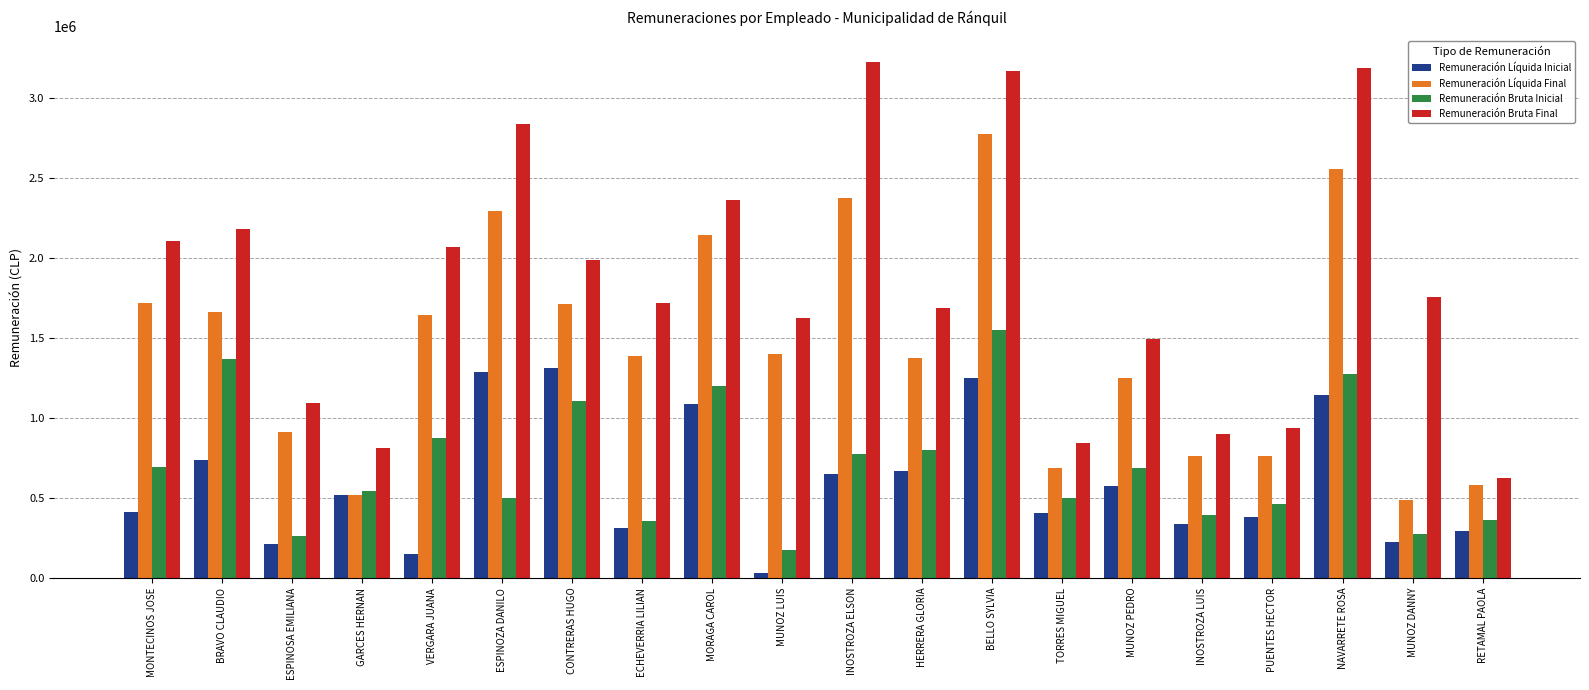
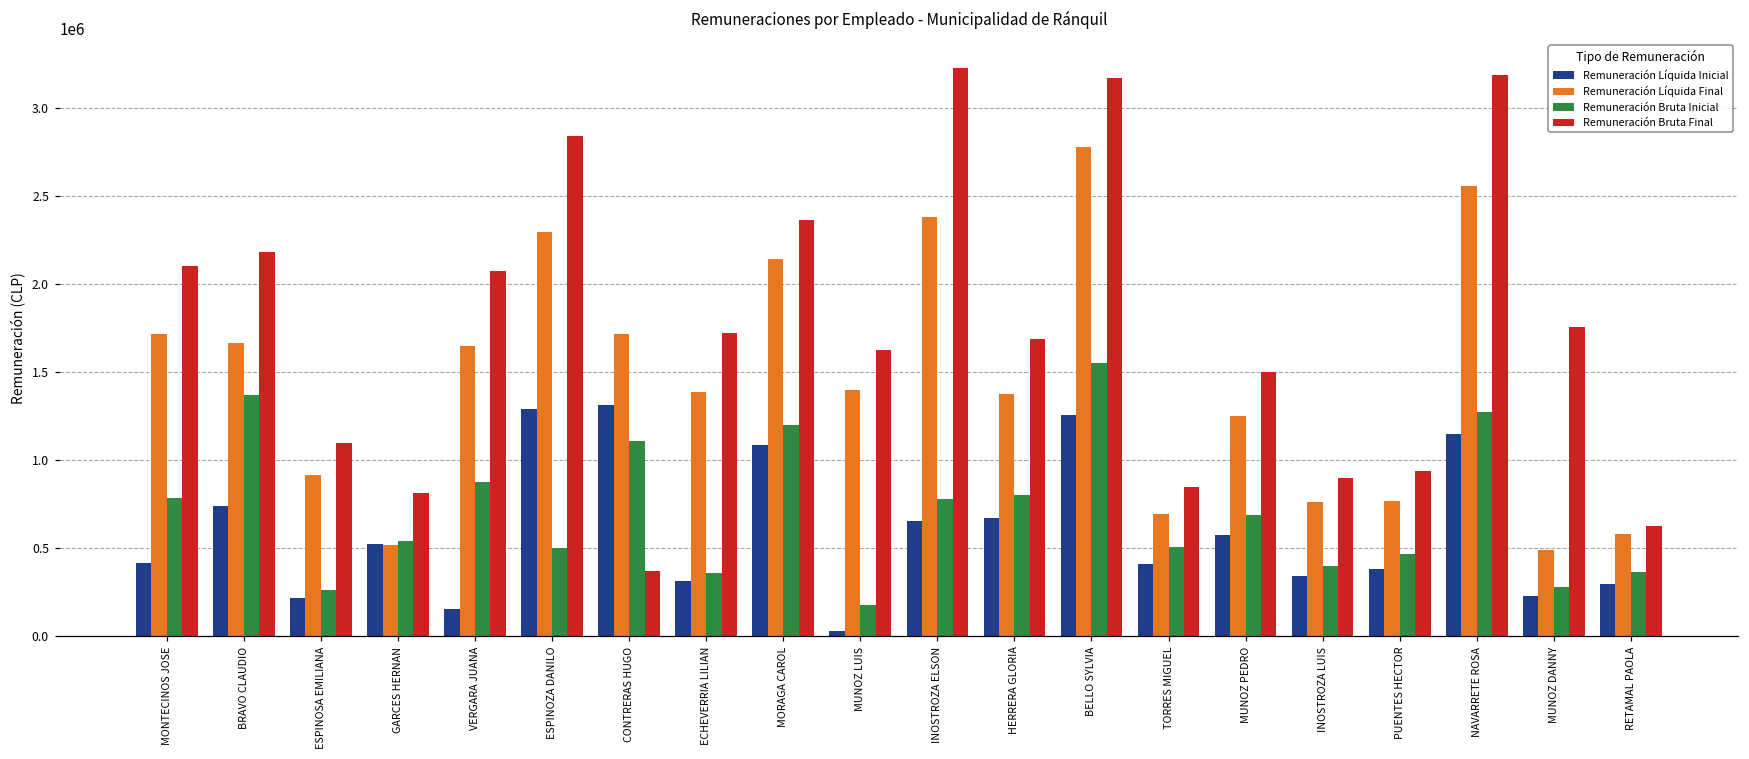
  {
    "Remuneración Líquida Inicial": {
      "MONTECINOS JOSE": 410000,
      "BRAVO CLAUDIO": 740000,
      "ESPINOSA EMILIANA": 210000,
      "GARCES HERNAN": 520000,
      "VERGARA JUANA": 150000,
      "ESPINOZA DANILO": 1290000,
      "CONTRERAS HUGO": 1310000,
      "ECHEVERRIA LILIAN": 310000,
      "MORAGA CAROL": 1090000,
      "MUNOZ LUIS": 30000,
      "INOSTROZA ELSON": 650000,
      "HERRERA GLORIA": 670000,
      "BELLO SYLVIA": 1250000,
      "TORRES MIGUEL": 410000,
      "MUNOZ PEDRO": 570000,
      "INOSTROZA LUIS": 340000,
      "PUENTES HECTOR": 380000,
      "NAVARRETE ROSA": 1150000,
      "MUNOZ DANNY": 220000,
      "RETAMAL PAOLA": 290000
    },
    "Remuneración Líquida Final": {
      "MONTECINOS JOSE": 1720000,
      "BRAVO CLAUDIO": 1660000,
      "ESPINOSA EMILIANA": 920000,
      "GARCES HERNAN": 520000,
      "VERGARA JUANA": 1650000,
      "ESPINOZA DANILO": 2290000,
      "CONTRERAS HUGO": 1710000,
      "ECHEVERRIA LILIAN": 1390000,
      "MORAGA CAROL": 2140000,
      "MUNOZ LUIS": 1400000,
      "INOSTROZA ELSON": 2380000,
      "HERRERA GLORIA": 1380000,
      "BELLO SYLVIA": 2780000,
      "TORRES MIGUEL": 690000,
      "MUNOZ PEDRO": 1250000,
      "INOSTROZA LUIS": 760000,
      "PUENTES HECTOR": 760000,
      "NAVARRETE ROSA": 2550000,
      "MUNOZ DANNY": 490000,
      "RETAMAL PAOLA": 580000
    },
    "Remuneración Bruta Inicial": {
-     "MONTECINOS JOSE": 690000,
+     "MONTECINOS JOSE": 780000,
      "BRAVO CLAUDIO": 1370000,
      "ESPINOSA EMILIANA": 260000,
      "GARCES HERNAN": 540000,
      "VERGARA JUANA": 880000,
      "ESPINOZA DANILO": 500000,
      "CONTRERAS HUGO": 1100000,
      "ECHEVERRIA LILIAN": 360000,
      "MORAGA CAROL": 1200000,
      "MUNOZ LUIS": 180000,
      "INOSTROZA ELSON": 780000,
      "HERRERA GLORIA": 800000,
      "BELLO SYLVIA": 1550000,
      "TORRES MIGUEL": 500000,
      "MUNOZ PEDRO": 690000,
      "INOSTROZA LUIS": 400000,
      "PUENTES HECTOR": 460000,
      "NAVARRETE ROSA": 1270000,
      "MUNOZ DANNY": 280000,
      "RETAMAL PAOLA": 360000
    },
    "Remuneración Bruta Final": {
      "MONTECINOS JOSE": 2100000,
      "BRAVO CLAUDIO": 2180000,
      "ESPINOSA EMILIANA": 1100000,
      "GARCES HERNAN": 810000,
      "VERGARA JUANA": 2070000,
      "ESPINOZA DANILO": 2840000,
-     "CONTRERAS HUGO": 1990000,
+     "CONTRERAS HUGO": 370000,
      "ECHEVERRIA LILIAN": 1720000,
      "MORAGA CAROL": 2360000,
      "MUNOZ LUIS": 1620000,
      "INOSTROZA ELSON": 3220000,
      "HERRERA GLORIA": 1690000,
      "BELLO SYLVIA": 3170000,
      "TORRES MIGUEL": 850000,
      "MUNOZ PEDRO": 1500000,
      "INOSTROZA LUIS": 900000,
      "PUENTES HECTOR": 940000,
      "NAVARRETE ROSA": 3190000,
      "MUNOZ DANNY": 1760000,
      "RETAMAL PAOLA": 620000
    }
  }
